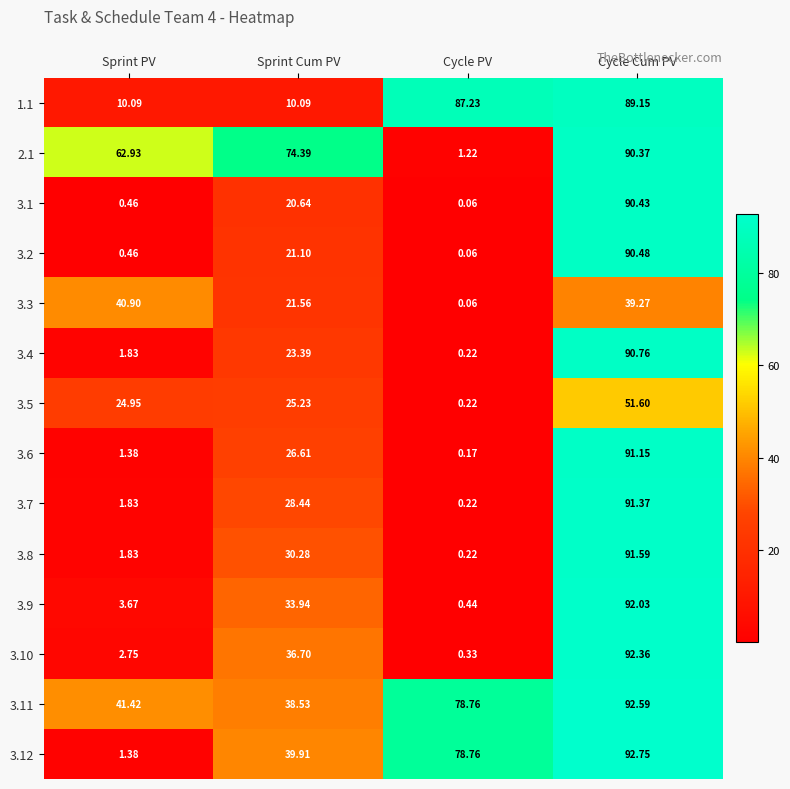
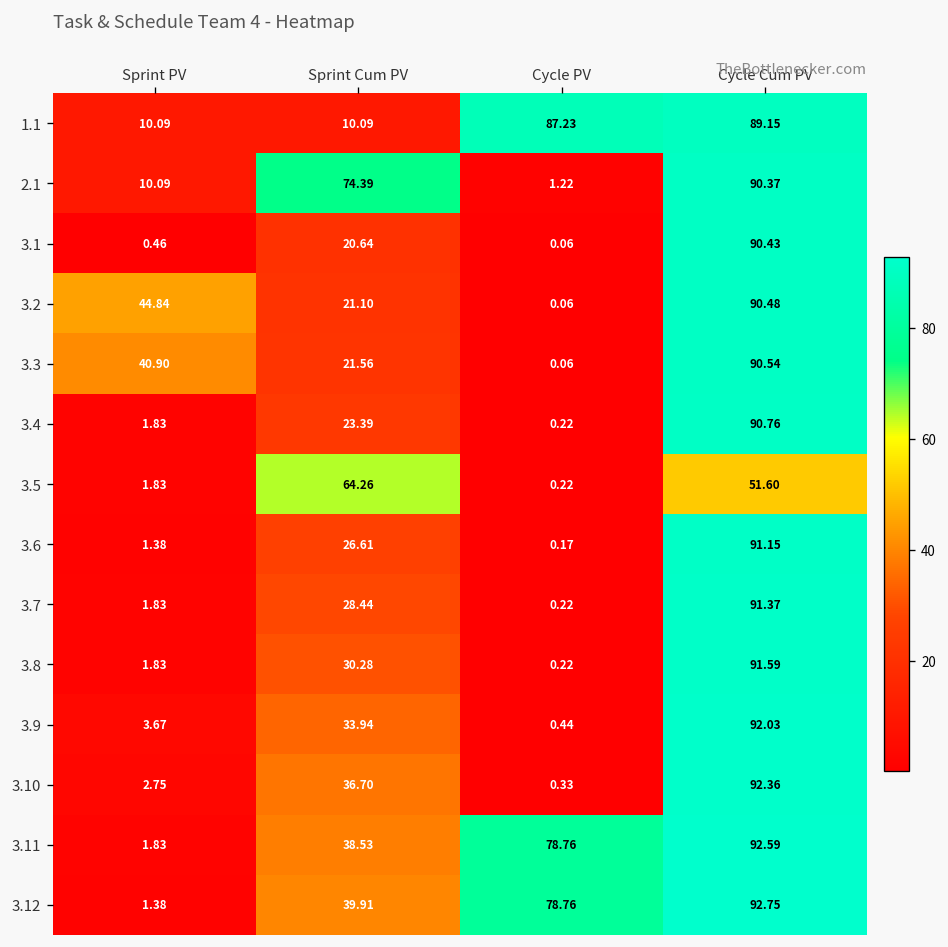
  {
    "1.1": {
      "Sprint PV": 10.09,
      "Sprint Cum PV": 10.09,
      "Cycle PV": 87.23,
      "Cycle Cum PV": 89.15
    },
    "2.1": {
-     "Sprint PV": 62.93,
+     "Sprint PV": 10.09,
      "Sprint Cum PV": 74.39,
      "Cycle PV": 1.22,
      "Cycle Cum PV": 90.37
    },
    "3.1": {
      "Sprint PV": 0.46,
      "Sprint Cum PV": 20.64,
      "Cycle PV": 0.06,
      "Cycle Cum PV": 90.43
    },
    "3.2": {
-     "Sprint PV": 0.46,
+     "Sprint PV": 44.84,
      "Sprint Cum PV": 21.10,
      "Cycle PV": 0.06,
      "Cycle Cum PV": 90.48
    },
    "3.3": {
      "Sprint PV": 40.90,
      "Sprint Cum PV": 21.56,
      "Cycle PV": 0.06,
-     "Cycle Cum PV": 39.27
+     "Cycle Cum PV": 90.54
    },
    "3.4": {
      "Sprint PV": 1.83,
      "Sprint Cum PV": 23.39,
      "Cycle PV": 0.22,
      "Cycle Cum PV": 90.76
    },
    "3.5": {
-     "Sprint PV": 24.95,
-     "Sprint Cum PV": 25.23,
+     "Sprint PV": 1.83,
+     "Sprint Cum PV": 64.26,
      "Cycle PV": 0.22,
      "Cycle Cum PV": 51.60
    },
    "3.6": {
      "Sprint PV": 1.38,
      "Sprint Cum PV": 26.61,
      "Cycle PV": 0.17,
      "Cycle Cum PV": 91.15
    },
    "3.7": {
      "Sprint PV": 1.83,
      "Sprint Cum PV": 28.44,
      "Cycle PV": 0.22,
      "Cycle Cum PV": 91.37
    },
    "3.8": {
      "Sprint PV": 1.83,
      "Sprint Cum PV": 30.28,
      "Cycle PV": 0.22,
      "Cycle Cum PV": 91.59
    },
    "3.9": {
      "Sprint PV": 3.67,
      "Sprint Cum PV": 33.94,
      "Cycle PV": 0.44,
      "Cycle Cum PV": 92.03
    },
    "3.10": {
      "Sprint PV": 2.75,
      "Sprint Cum PV": 36.70,
      "Cycle PV": 0.33,
      "Cycle Cum PV": 92.36
    },
    "3.11": {
-     "Sprint PV": 41.42,
+     "Sprint PV": 1.83,
      "Sprint Cum PV": 38.53,
      "Cycle PV": 78.76,
      "Cycle Cum PV": 92.59
    },
    "3.12": {
      "Sprint PV": 1.38,
      "Sprint Cum PV": 39.91,
      "Cycle PV": 78.76,
      "Cycle Cum PV": 92.75
    }
  }
